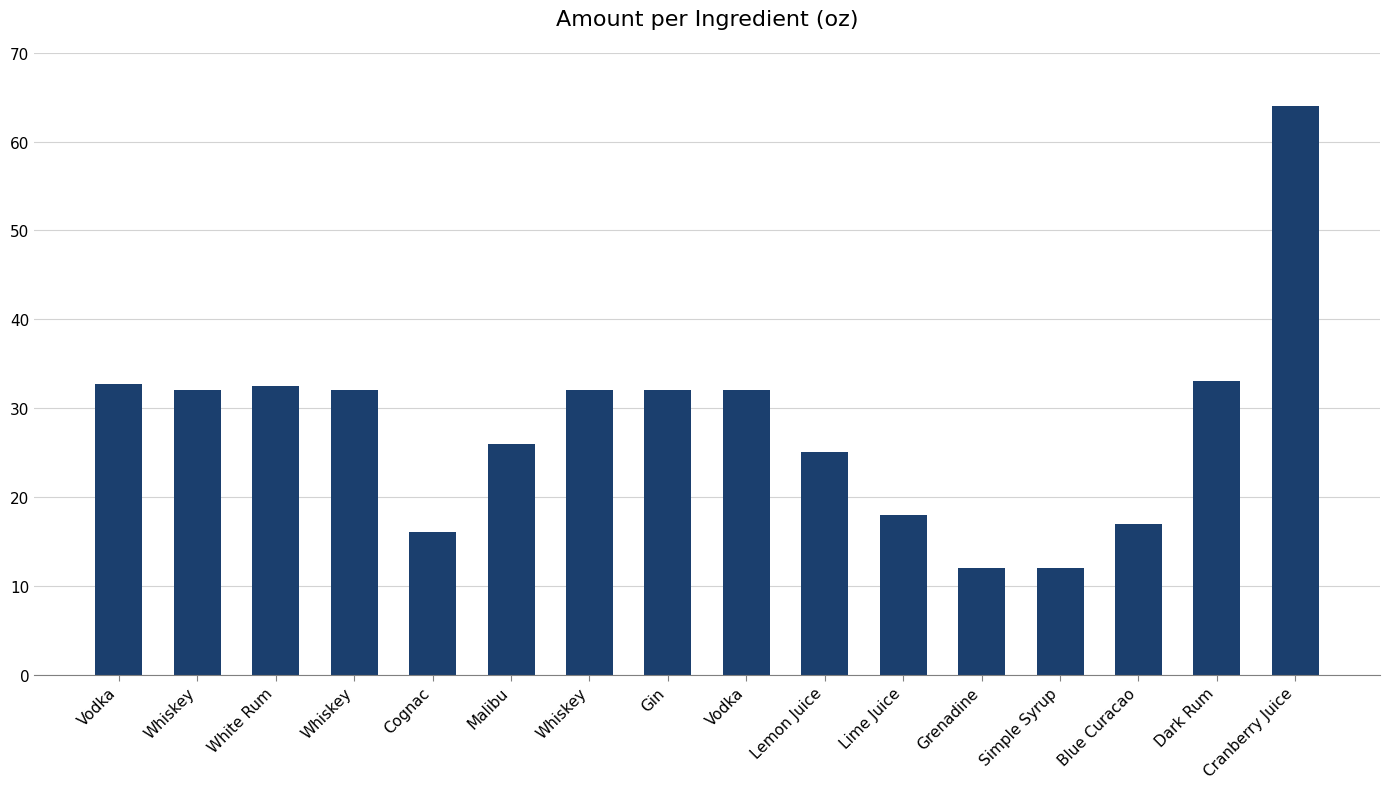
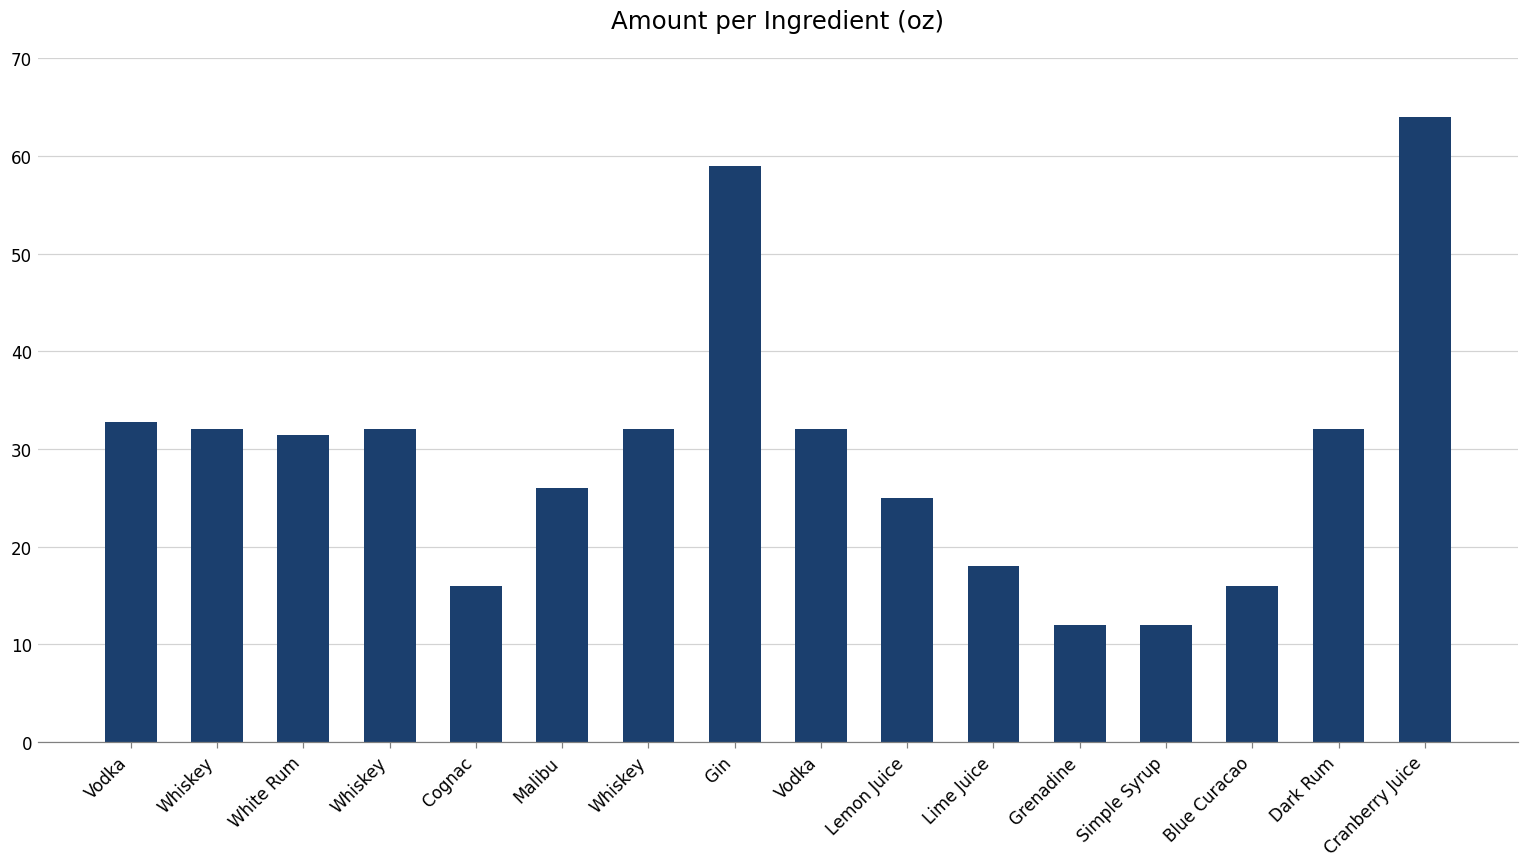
  {
-   "White Rum": 33,
+   "White Rum": 31,
    "Cognac": 16,
    "Malibu": 26,
-   "Gin": 32,
+   "Gin": 59,
    "Lemon Juice": 25,
    "Lime Juice": 18,
    "Grenadine": 12,
    "Simple Syrup": 12,
-   "Blue Curacao": 17,
-   "Dark Rum": 33,
+   "Blue Curacao": 16,
+   "Dark Rum": 32,
    "Cranberry Juice": 64
  }
